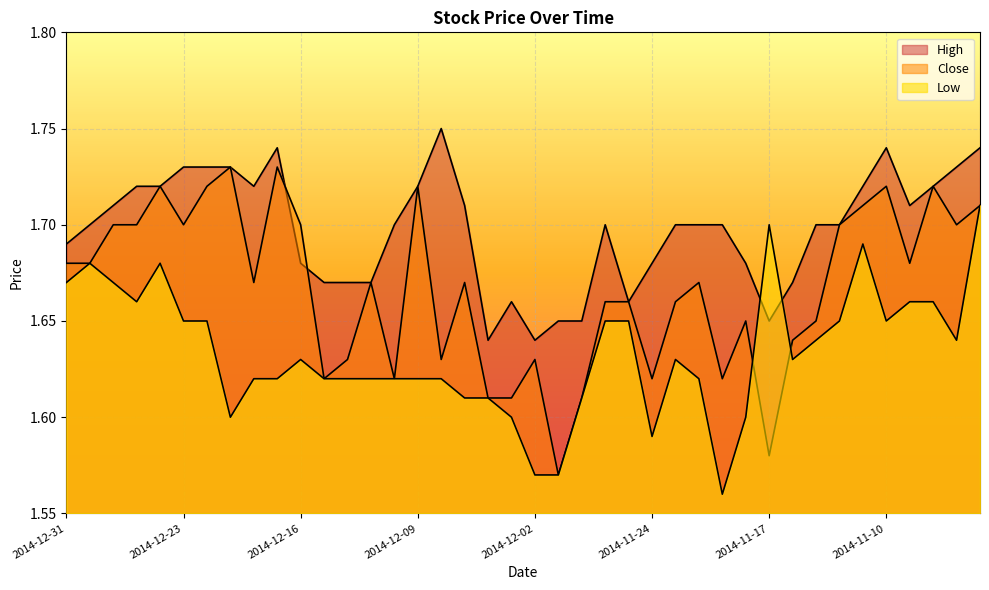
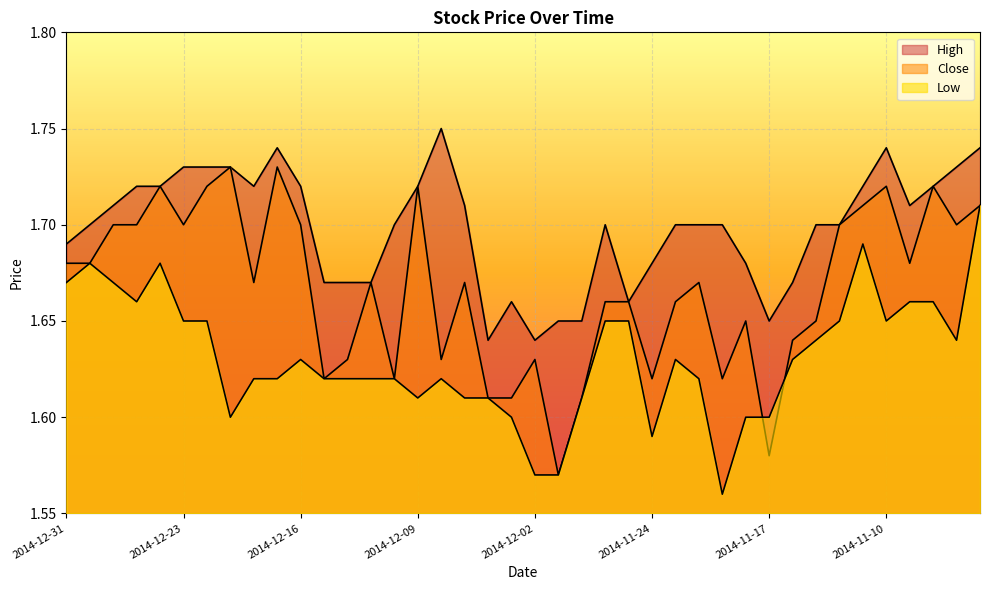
  {
    "High": {
      "2014-12-31": 1.69,
      "2014-12-23": 1.73,
-     "2014-12-16": 1.68,
+     "2014-12-16": 1.72,
      "2014-12-02": 1.64,
      "2014-11-24": 1.68,
      "2014-11-17": 1.65,
      "2014-11-10": 1.74
    },
    "Close": {
      "2014-12-31": 1.68,
      "2014-12-23": 1.70,
      "2014-12-16": 1.70,
      "2014-12-02": 1.63,
      "2014-11-24": 1.62,
      "2014-11-17": 1.58,
      "2014-11-10": 1.72
    },
    "Low": {
      "2014-12-31": 1.67,
      "2014-12-23": 1.65,
      "2014-12-16": 1.63,
-     "2014-12-09": 1.62,
+     "2014-12-09": 1.61,
      "2014-12-02": 1.57,
      "2014-11-24": 1.59,
-     "2014-11-17": 1.7,
+     "2014-11-17": 1.6,
      "2014-11-10": 1.65
    }
  }
